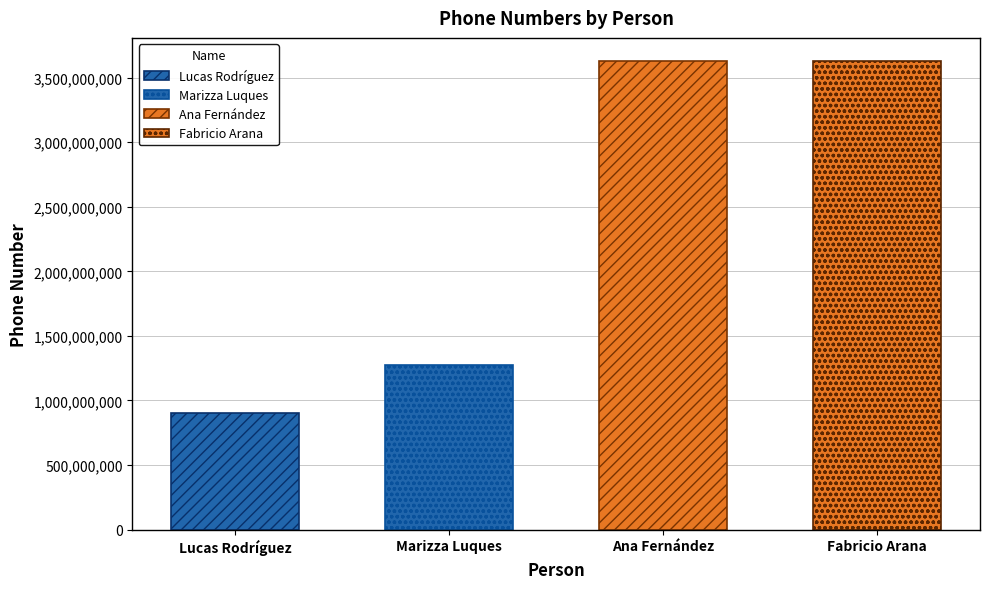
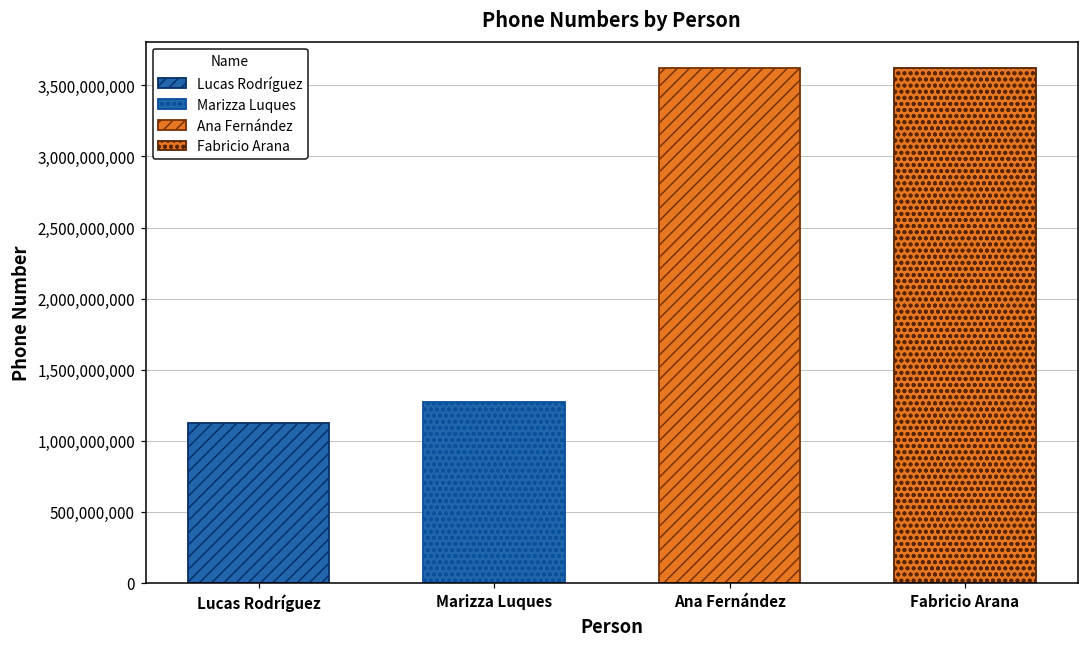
  {
-   "Lucas Rodríguez": "910,000,000",
+   "Lucas Rodríguez": "1,130,000,000",
    "Marizza Luques": "1,270,000,000",
    "Ana Fernández": "3,630,000,000",
    "Fabricio Arana": "3,620,000,000"
  }
